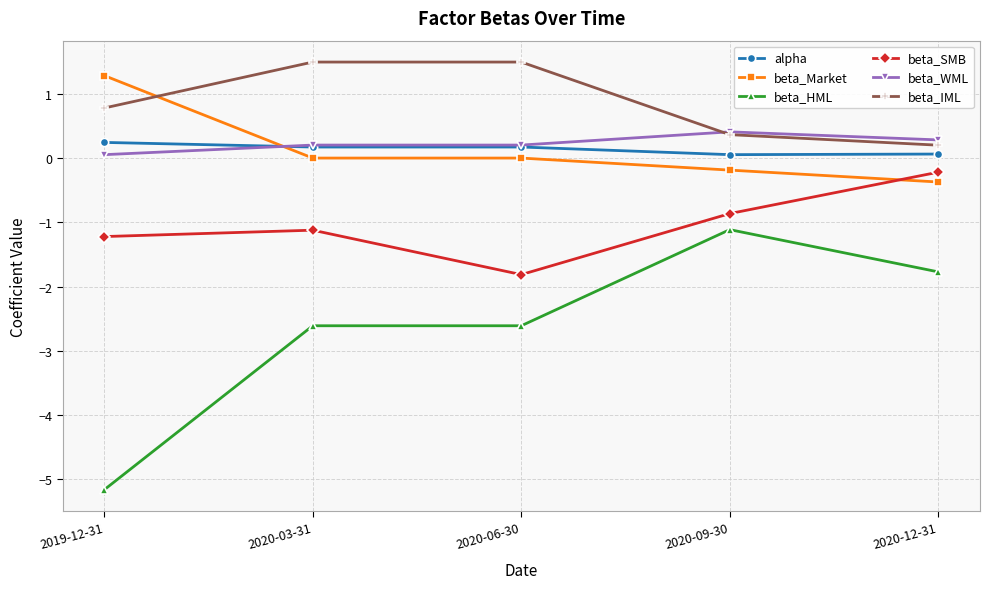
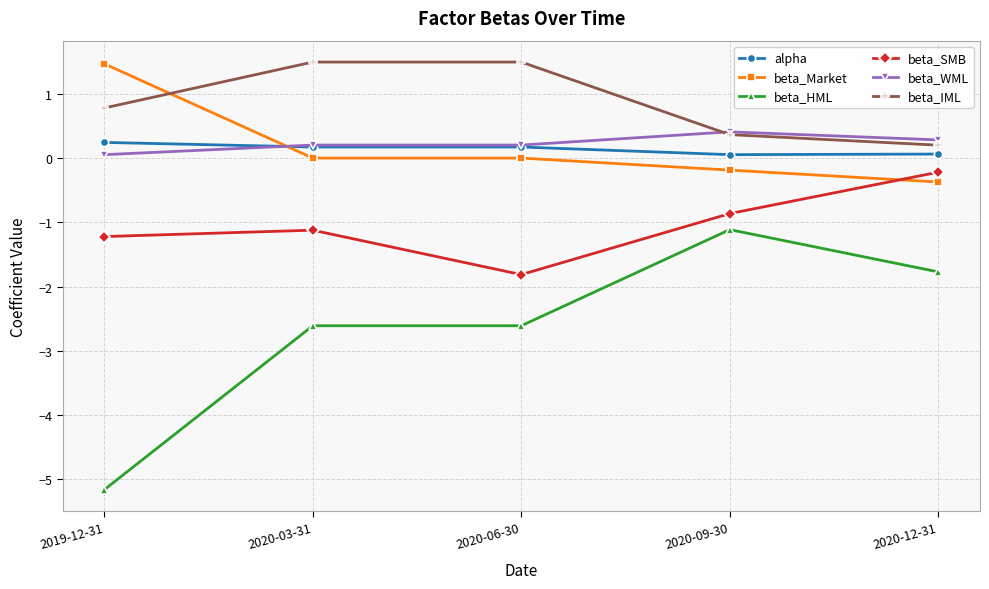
  {
    "alpha": {
      "2019-12-31": 0.2,
      "2020-09-30": 0.1,
      "2020-12-31": 0.1
    },
    "beta_Market": {
-     "2019-12-31": 1.3,
+     "2019-12-31": 1.5,
      "2020-03-31": 0.0,
      "2020-06-30": 0.0,
      "2020-09-30": -0.2,
      "2020-12-31": -0.4
    },
    "beta_HML": {
      "2019-12-31": -5.2,
      "2020-03-31": -2.6,
      "2020-06-30": -2.6,
      "2020-09-30": -1.1,
      "2020-12-31": -1.8
    },
    "beta_SMB": {
      "2019-12-31": -1.2,
      "2020-03-31": -1.1,
      "2020-06-30": -1.8,
      "2020-09-30": -0.9,
      "2020-12-31": -0.2
    },
    "beta_WML": {
      "2019-12-31": 0.1,
      "2020-09-30": 0.4,
      "2020-12-31": 0.3
    },
    "beta_IML": {
      "2019-12-31": 0.8,
      "2020-03-31": 1.5,
      "2020-06-30": 1.5,
      "2020-09-30": 0.4,
      "2020-12-31": 0.2
    }
  }
